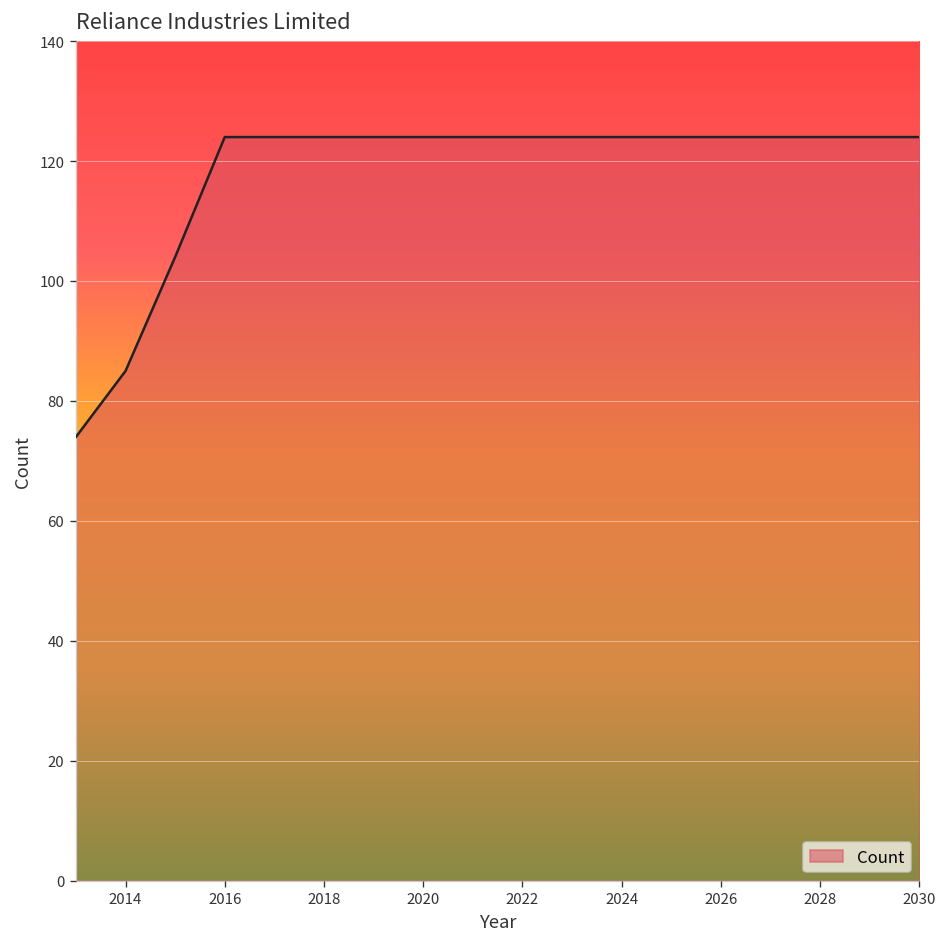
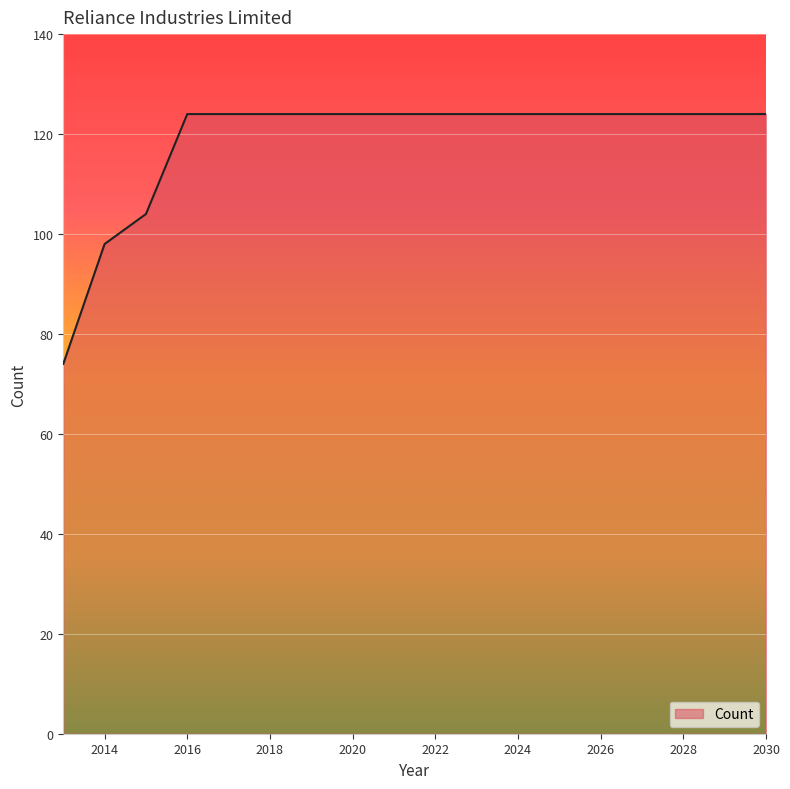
  {
-   "2014": 85,
+   "2014": 98,
    "2016": 124,
    "2018": 124,
    "2020": 124,
    "2022": 124,
    "2024": 124,
    "2026": 124,
    "2028": 124,
    "2030": 124
  }
